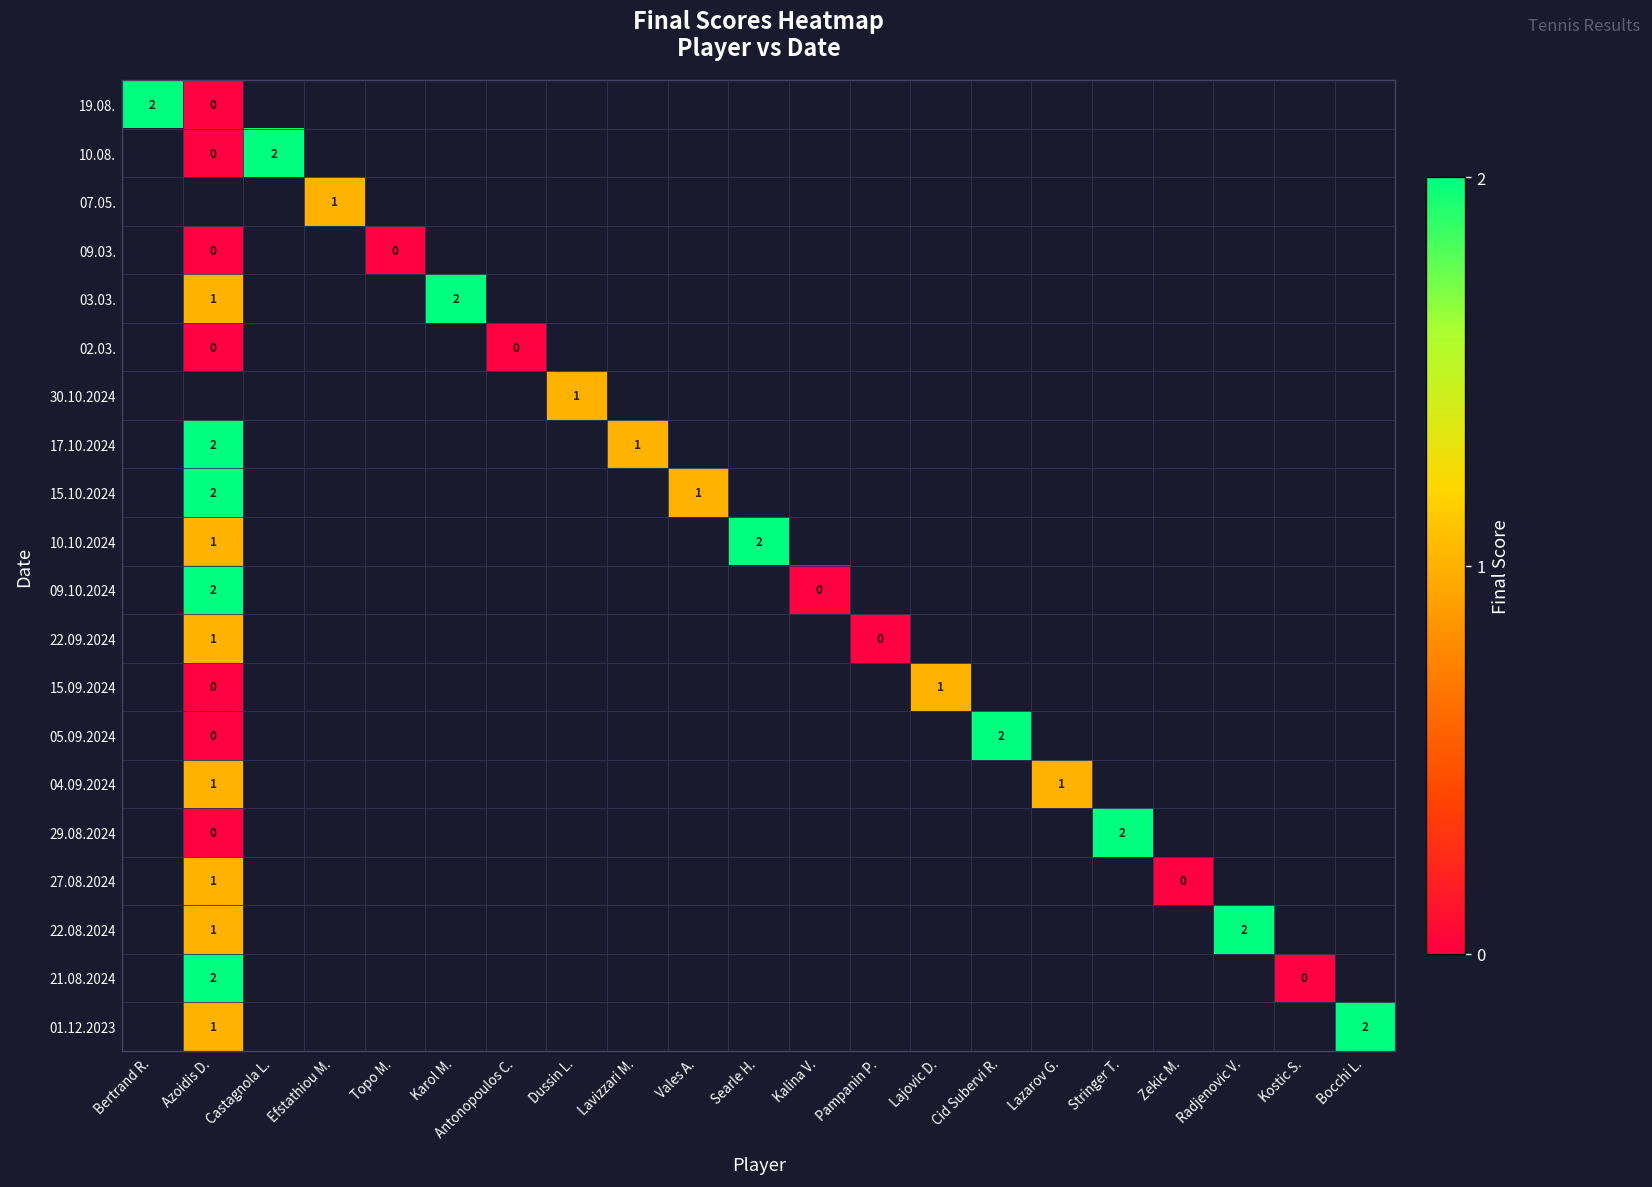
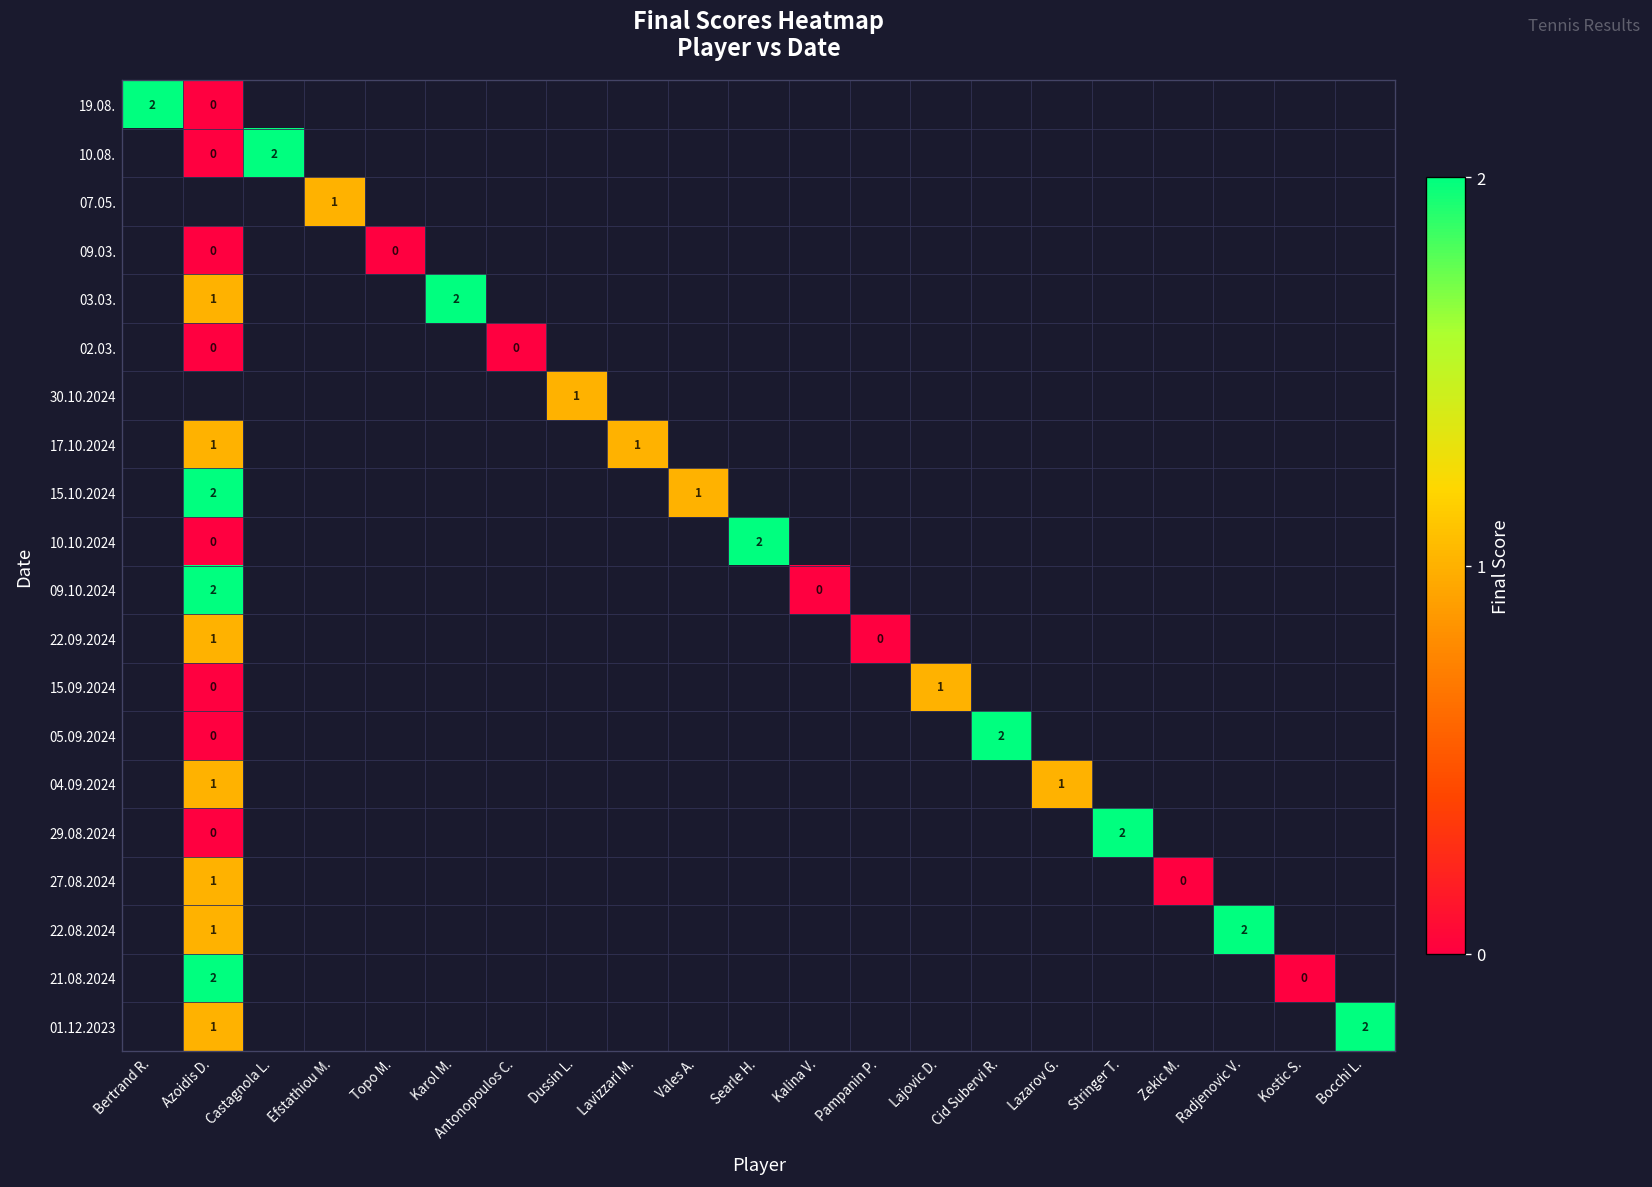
  {
    "19.08.": {
      "Bertrand R.": 2,
      "Azoidis D.": 0
    },
    "10.08.": {
      "Azoidis D.": 0,
      "Castagnola L.": 2
    },
    "07.05.": {
      "Efstathiou M.": 1
    },
    "09.03.": {
      "Azoidis D.": 0,
      "Topo M.": 0
    },
    "03.03.": {
      "Azoidis D.": 1,
      "Karol M.": 2
    },
    "02.03.": {
      "Azoidis D.": 0,
      "Antonopoulos C.": 0
    },
    "30.10.2024": {
      "Dussin L.": 1
    },
    "17.10.2024": {
-     "Azoidis D.": 2,
+     "Azoidis D.": 1,
      "Lavizzari M.": 1
    },
    "15.10.2024": {
      "Azoidis D.": 2,
      "Vales A.": 1
    },
    "10.10.2024": {
-     "Azoidis D.": 1,
+     "Azoidis D.": 0,
      "Searle H.": 2
    },
    "09.10.2024": {
      "Azoidis D.": 2,
      "Kalina V.": 0
    },
    "22.09.2024": {
      "Azoidis D.": 1,
      "Pampanin P.": 0
    },
    "15.09.2024": {
      "Azoidis D.": 0,
      "Lajovic D.": 1
    },
    "05.09.2024": {
      "Azoidis D.": 0,
      "Cid Subervi R.": 2
    },
    "04.09.2024": {
      "Azoidis D.": 1,
      "Lazarov G.": 1
    },
    "29.08.2024": {
      "Azoidis D.": 0,
      "Stringer T.": 2
    },
    "27.08.2024": {
      "Azoidis D.": 1,
      "Zekic M.": 0
    },
    "22.08.2024": {
      "Azoidis D.": 1,
      "Radjenovic V.": 2
    },
    "21.08.2024": {
      "Azoidis D.": 2,
      "Kostic S.": 0
    },
    "01.12.2023": {
      "Azoidis D.": 1,
      "Bocchi L.": 2
    }
  }
